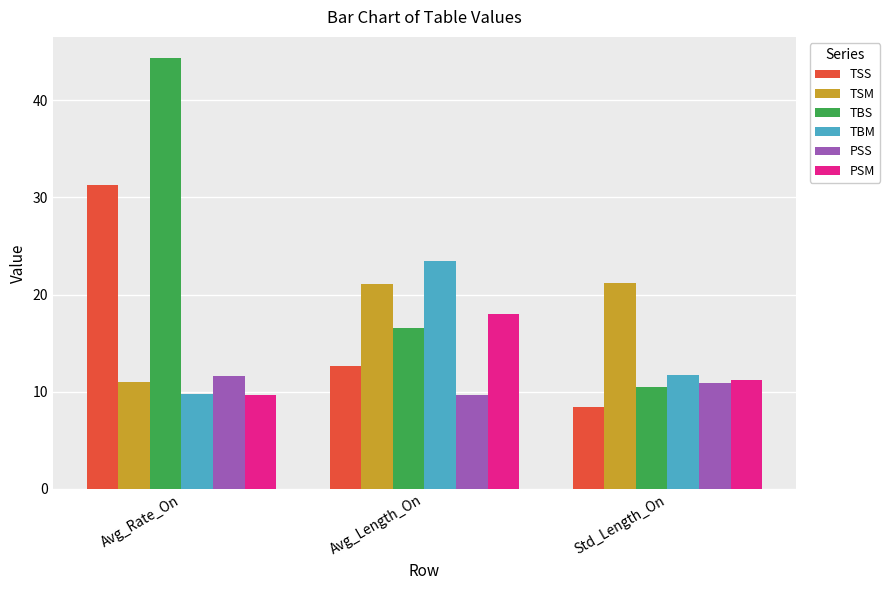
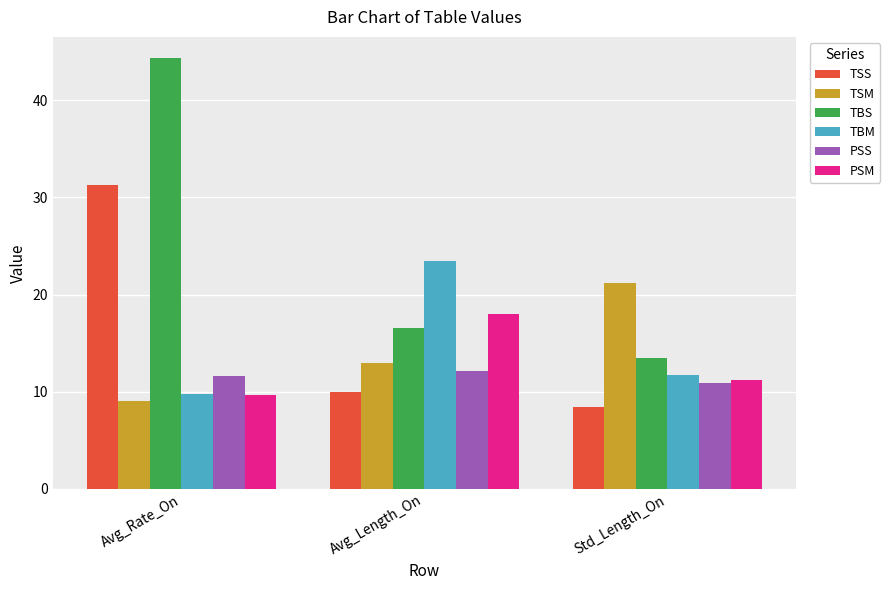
  {
    "TSS": {
      "Avg_Rate_On": 31,
-     "Avg_Length_On": 13,
+     "Avg_Length_On": 10,
      "Std_Length_On": 8
    },
    "TSM": {
-     "Avg_Rate_On": 11,
-     "Avg_Length_On": 21,
+     "Avg_Rate_On": 9,
+     "Avg_Length_On": 13,
      "Std_Length_On": 21
    },
    "TBS": {
      "Avg_Rate_On": 44,
      "Avg_Length_On": 17,
-     "Std_Length_On": 10
+     "Std_Length_On": 13
    },
    "TBM": {
      "Avg_Rate_On": 10,
      "Avg_Length_On": 23,
      "Std_Length_On": 12
    },
    "PSS": {
      "Avg_Rate_On": 12,
-     "Avg_Length_On": 10,
+     "Avg_Length_On": 12,
      "Std_Length_On": 11
    },
    "PSM": {
      "Avg_Rate_On": 10,
      "Avg_Length_On": 18,
      "Std_Length_On": 11
    }
  }
